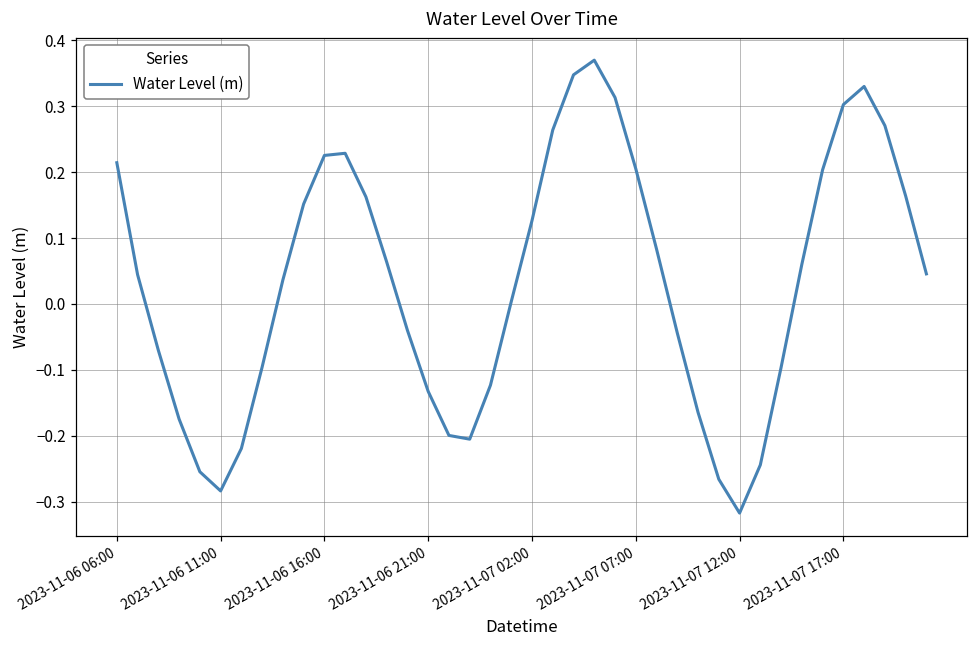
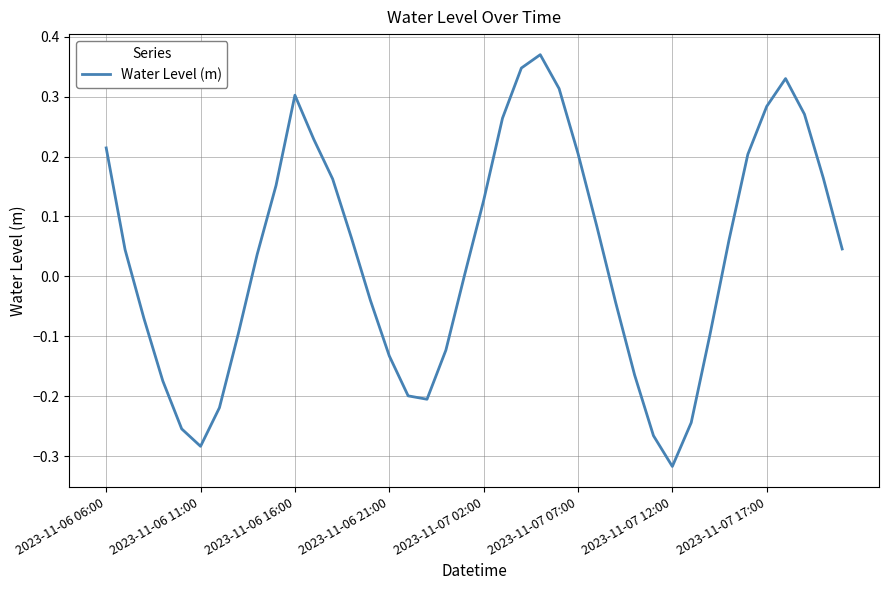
  {
    "2023-11-06 06:00": 0.21,
    "2023-11-06 11:00": -0.28,
-   "2023-11-06 16:00": 0.23,
+   "2023-11-06 16:00": 0.30,
    "2023-11-06 21:00": -0.13,
    "2023-11-07 02:00": 0.13,
    "2023-11-07 07:00": 0.21,
    "2023-11-07 12:00": -0.32,
-   "2023-11-07 17:00": 0.30
+   "2023-11-07 17:00": 0.28
  }
